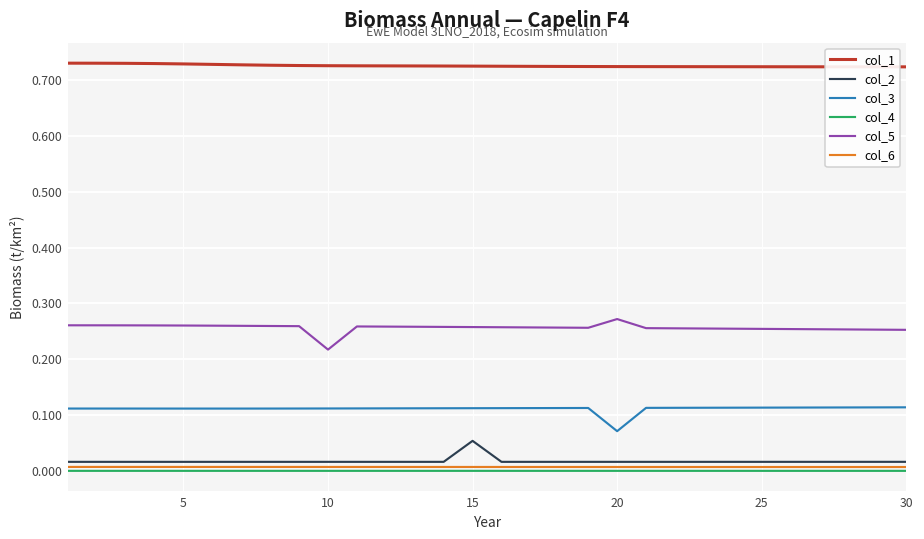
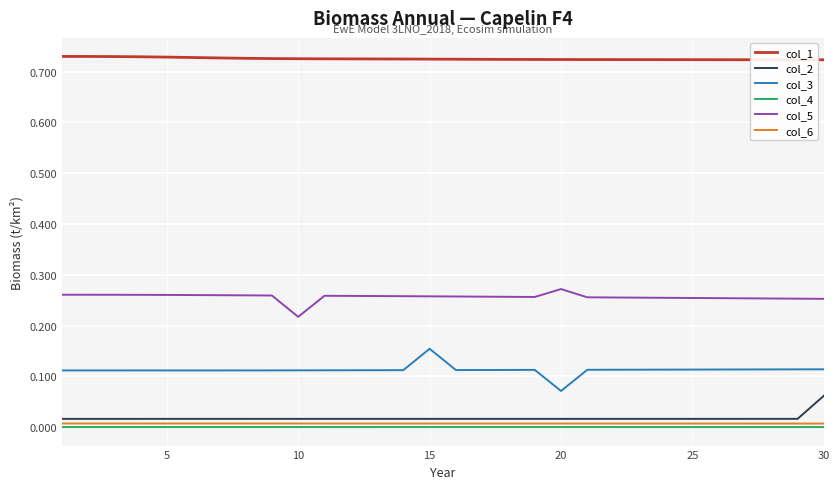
  {
    "col_1": {
      "5": 0.73,
      "10": 0.73,
      "15": 0.72,
      "20": 0.72,
      "25": 0.72,
      "30": 0.72
    },
    "col_2": {
      "5": 0.02,
      "10": 0.02,
-     "15": 0.05,
+     "15": 0.02,
      "20": 0.02,
      "25": 0.02,
-     "30": 0.02
+     "30": 0.06
    },
    "col_3": {
      "5": 0.11,
      "10": 0.11,
-     "15": 0.11,
+     "15": 0.15,
      "20": 0.07,
      "25": 0.11,
      "30": 0.11
    },
    "col_4": {
      "5": 0.00,
      "10": 0.00,
      "15": 0.00,
      "20": 0.00,
      "25": 0.00,
      "30": 0.00
    },
    "col_5": {
      "5": 0.26,
      "10": 0.22,
      "15": 0.26,
      "20": 0.27,
      "25": 0.25,
      "30": 0.25
    },
    "col_6": {
      "5": 0.01,
      "10": 0.01,
      "15": 0.01,
      "20": 0.01,
      "25": 0.01,
      "30": 0.01
    }
  }
